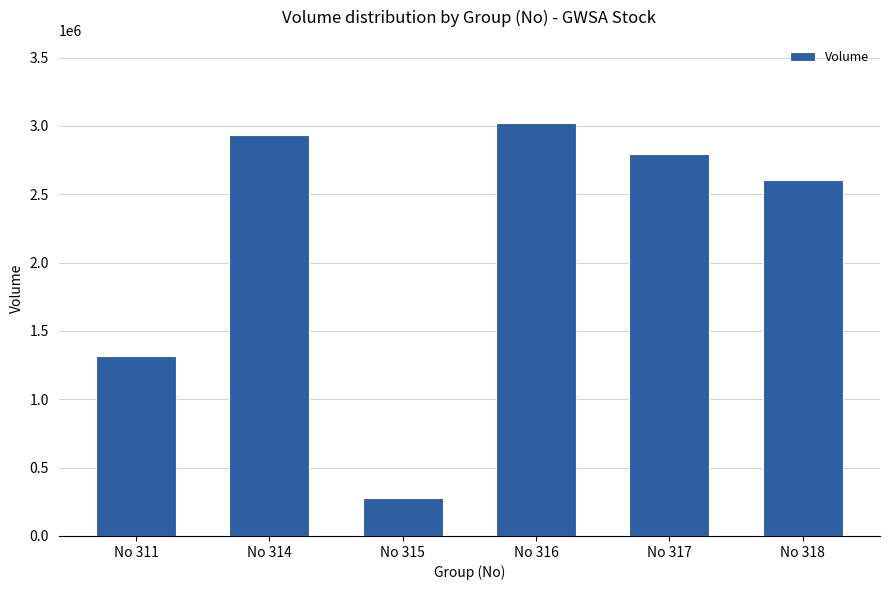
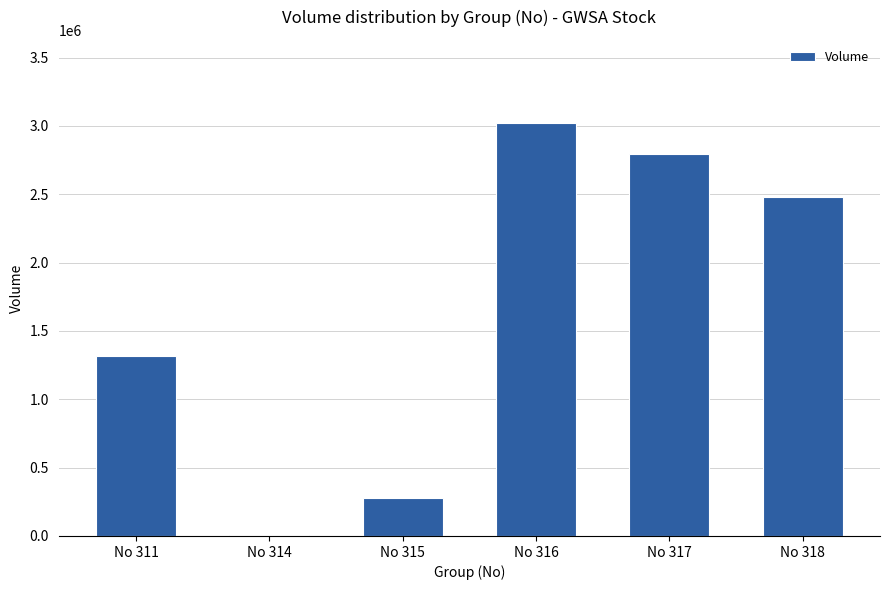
  {
    "No 311": 1310000,
-   "No 314": 2940000,
+   "No 314": 10000,
    "No 315": 280000,
    "No 316": 3020000,
    "No 317": 2790000,
-   "No 318": 2610000
+   "No 318": 2480000
  }
